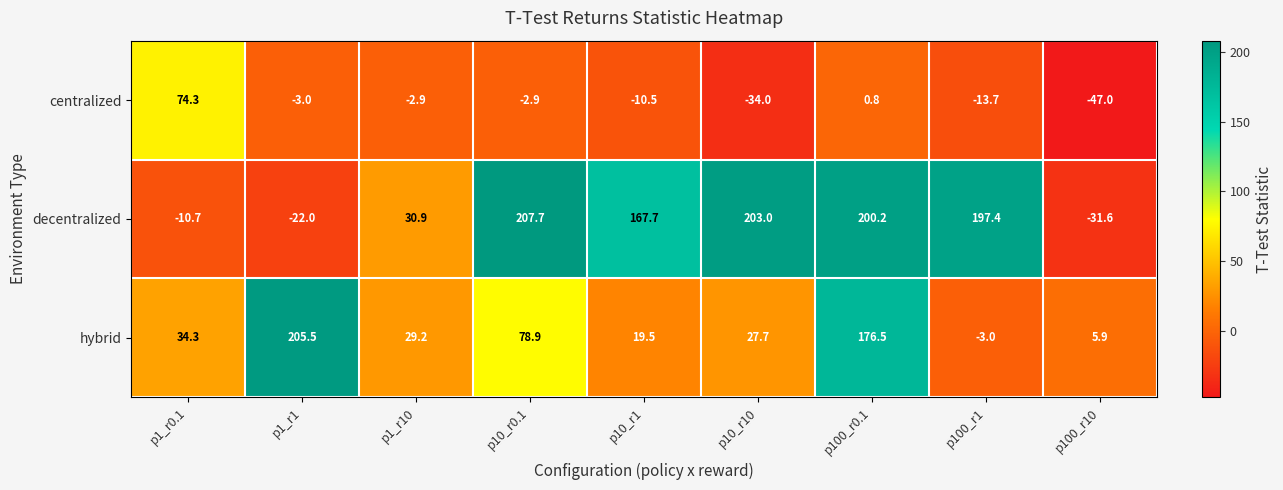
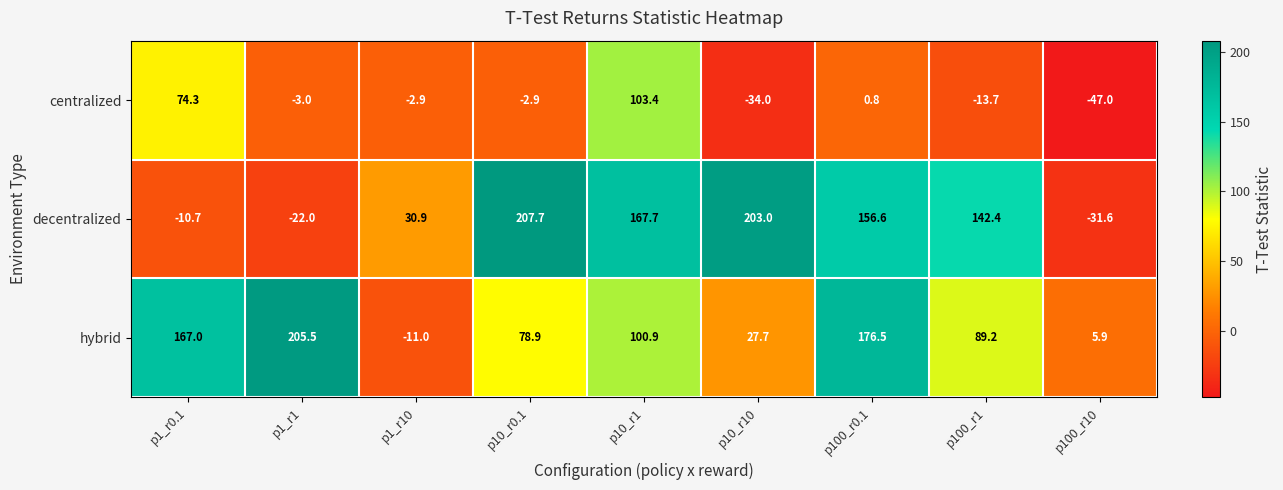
  {
    "centralized": {
      "p1_r0.1": 74.3,
      "p1_r1": -3.0,
      "p1_r10": -2.9,
      "p10_r0.1": -2.9,
-     "p10_r1": -10.5,
+     "p10_r1": 103.4,
      "p10_r10": -34.0,
      "p100_r0.1": 0.8,
      "p100_r1": -13.7,
      "p100_r10": -47.0
    },
    "decentralized": {
      "p1_r0.1": -10.7,
      "p1_r1": -22.0,
      "p1_r10": 30.9,
      "p10_r0.1": 207.7,
      "p10_r1": 167.7,
      "p10_r10": 203.0,
-     "p100_r0.1": 200.2,
-     "p100_r1": 197.4,
+     "p100_r0.1": 156.6,
+     "p100_r1": 142.4,
      "p100_r10": -31.6
    },
    "hybrid": {
-     "p1_r0.1": 34.3,
+     "p1_r0.1": 167.0,
      "p1_r1": 205.5,
-     "p1_r10": 29.2,
+     "p1_r10": -11.0,
      "p10_r0.1": 78.9,
-     "p10_r1": 19.5,
+     "p10_r1": 100.9,
      "p10_r10": 27.7,
      "p100_r0.1": 176.5,
-     "p100_r1": -3.0,
+     "p100_r1": 89.2,
      "p100_r10": 5.9
    }
  }
